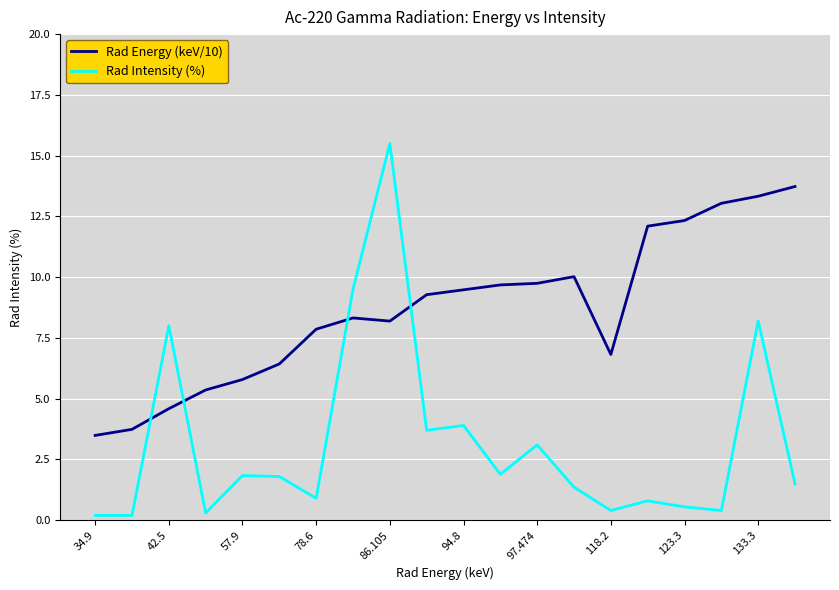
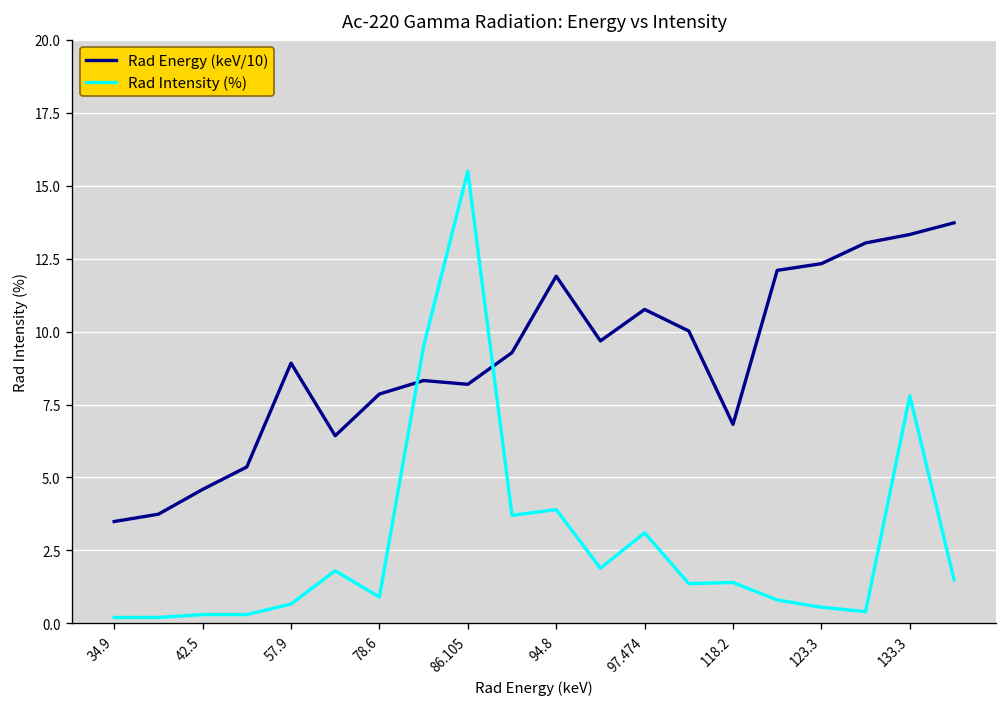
  {
    "Rad Energy (keV/10)": {
      "34.9": 3.5,
      "42.5": 4.6,
-     "57.9": 5.8,
+     "57.9": 8.9,
      "78.6": 7.9,
      "86.105": 8.2,
-     "94.8": 9.5,
-     "97.474": 9.7,
+     "94.8": 11.9,
+     "97.474": 10.8,
      "118.2": 6.8,
      "123.3": 12.3,
      "133.3": 13.3
    },
    "Rad Intensity (%)": {
      "34.9": 0.2,
-     "42.5": 8.0,
-     "57.9": 1.8,
+     "42.5": 0.3,
+     "57.9": 0.7,
      "78.6": 0.9,
      "86.105": 15.5,
      "94.8": 3.9,
      "97.474": 3.1,
-     "118.2": 0.4,
+     "118.2": 1.4,
      "123.3": 0.6,
-     "133.3": 8.2
+     "133.3": 7.8
    }
  }
